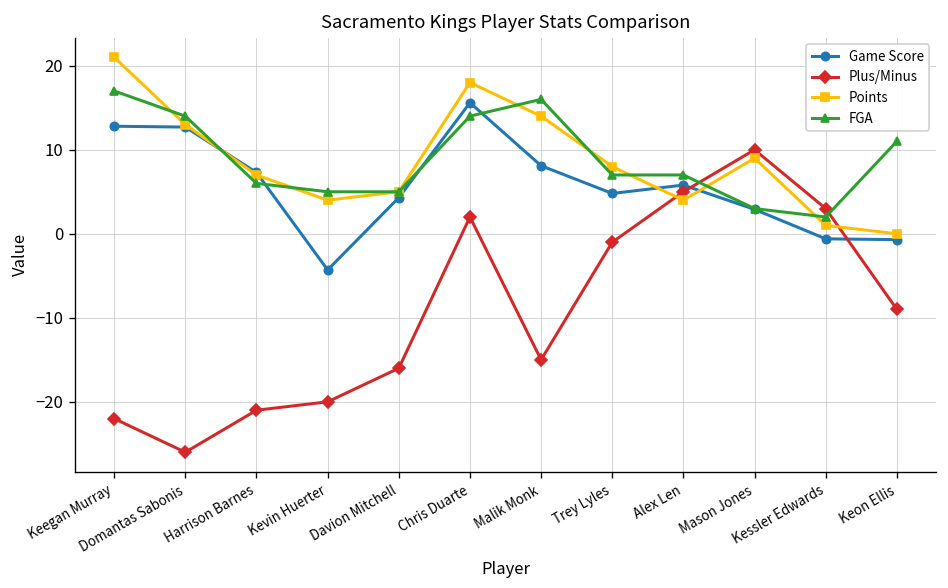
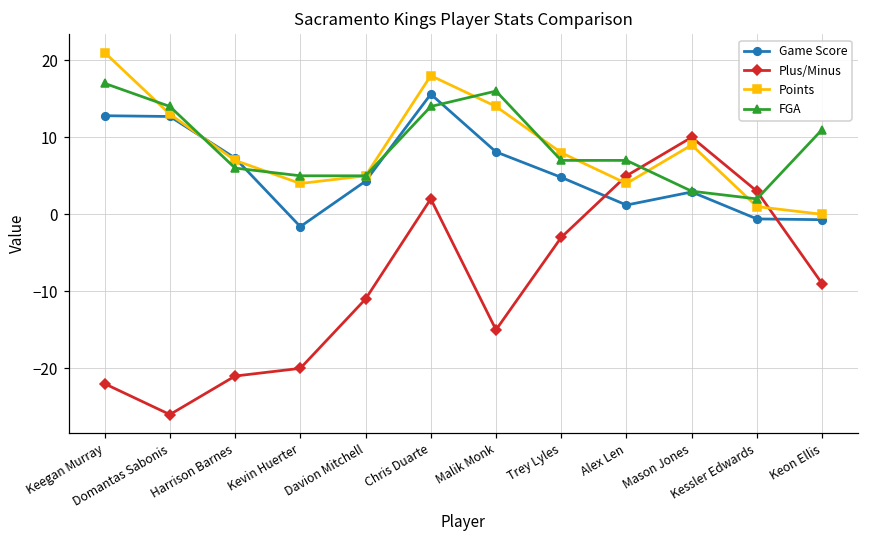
  {
    "Game Score": {
      "Keegan Murray": 13,
-     "Kevin Huerter": -4,
+     "Kevin Huerter": -2,
      "Davion Mitchell": 4,
      "Chris Duarte": 16,
      "Malik Monk": 8,
      "Trey Lyles": 5,
-     "Alex Len": 6,
+     "Alex Len": 1,
      "Kessler Edwards": -1,
      "Keon Ellis": -1
    },
    "Plus/Minus": {
      "Keegan Murray": -22,
      "Domantas Sabonis": -26,
      "Harrison Barnes": -21,
      "Kevin Huerter": -20,
-     "Davion Mitchell": -16,
+     "Davion Mitchell": -11,
      "Chris Duarte": 2,
      "Malik Monk": -15,
-     "Trey Lyles": -1,
+     "Trey Lyles": -3,
      "Alex Len": 5,
      "Mason Jones": 10,
      "Kessler Edwards": 3,
      "Keon Ellis": -9
    },
    "Points": {
      "Keegan Murray": 21,
      "Kevin Huerter": 4,
      "Chris Duarte": 18,
      "Malik Monk": 14,
      "Trey Lyles": 8,
      "Alex Len": 4,
      "Mason Jones": 9,
      "Kessler Edwards": 1,
      "Keon Ellis": 0
    },
    "FGA": {
      "Keegan Murray": 17,
      "Domantas Sabonis": 14,
      "Harrison Barnes": 6,
      "Kevin Huerter": 5,
      "Chris Duarte": 14,
      "Malik Monk": 16,
      "Trey Lyles": 7,
      "Alex Len": 7,
      "Kessler Edwards": 2,
      "Keon Ellis": 11
    }
  }
